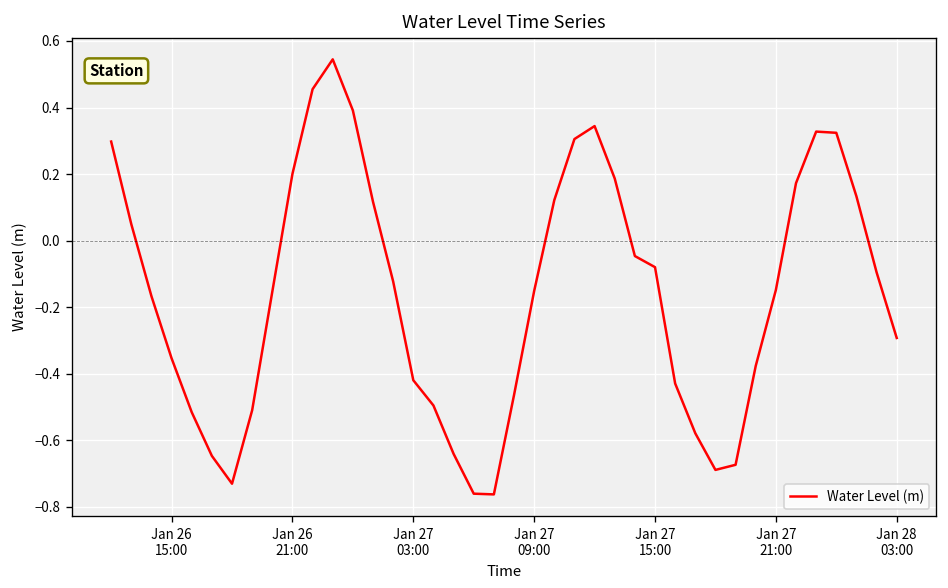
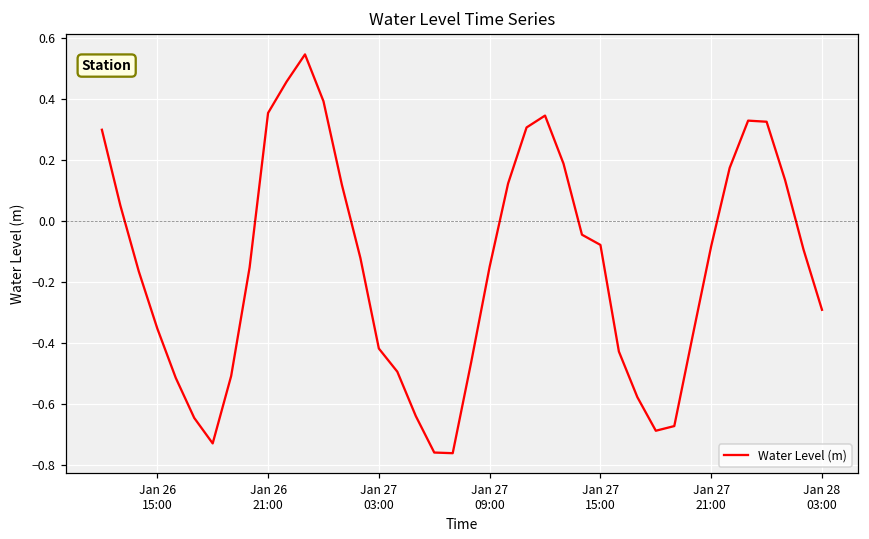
  {
    "Jan 26 15:00": -0.35,
-   "Jan 26 21:00": 0.20,
+   "Jan 26 21:00": 0.35,
    "Jan 27 03:00": -0.42,
    "Jan 27 09:00": -0.15,
    "Jan 27 15:00": -0.08,
-   "Jan 27 21:00": -0.15,
+   "Jan 27 21:00": -0.08,
    "Jan 28 03:00": -0.29
  }
